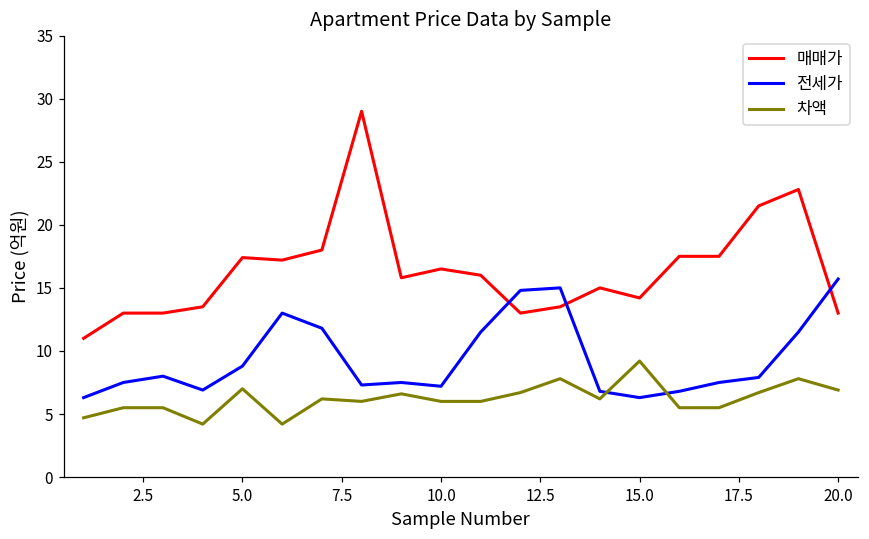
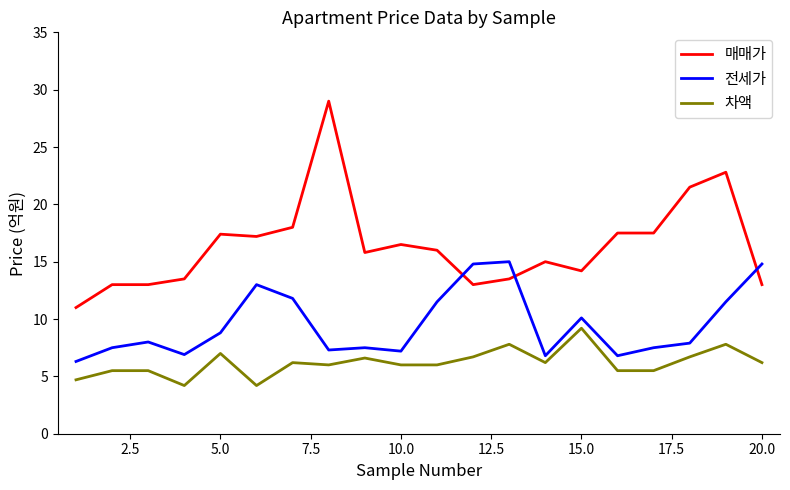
  {
    "매매가": {
      "5.0": 17.4,
      "10.0": 16.5,
      "15.0": 14.2,
      "20.0": 13.0
    },
    "전세가": {
      "5.0": 8.8,
      "10.0": 7.2,
-     "15.0": 6.3,
-     "20.0": 15.7
+     "15.0": 10.1,
+     "20.0": 14.8
    },
    "차액": {
      "5.0": 7.0,
      "10.0": 6.0,
      "15.0": 9.2,
-     "20.0": 6.9
+     "20.0": 6.2
    }
  }
